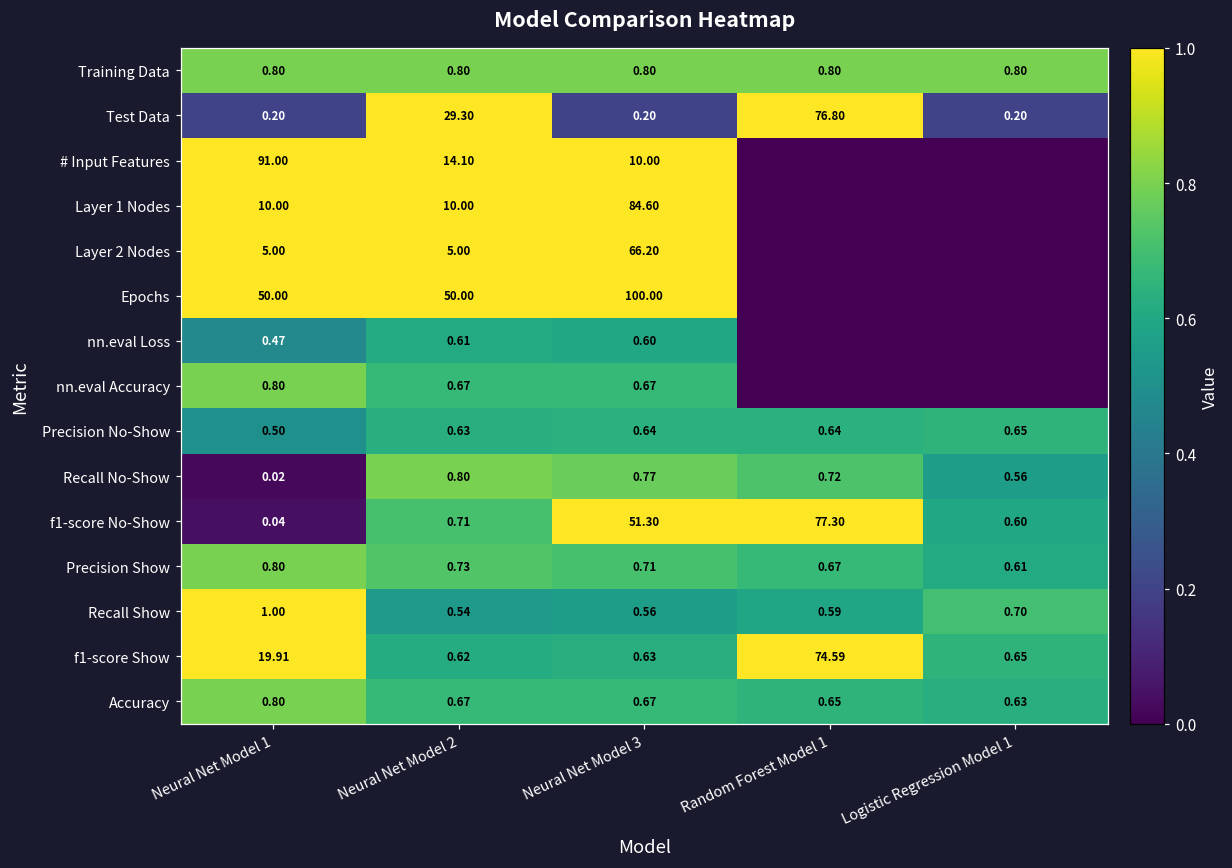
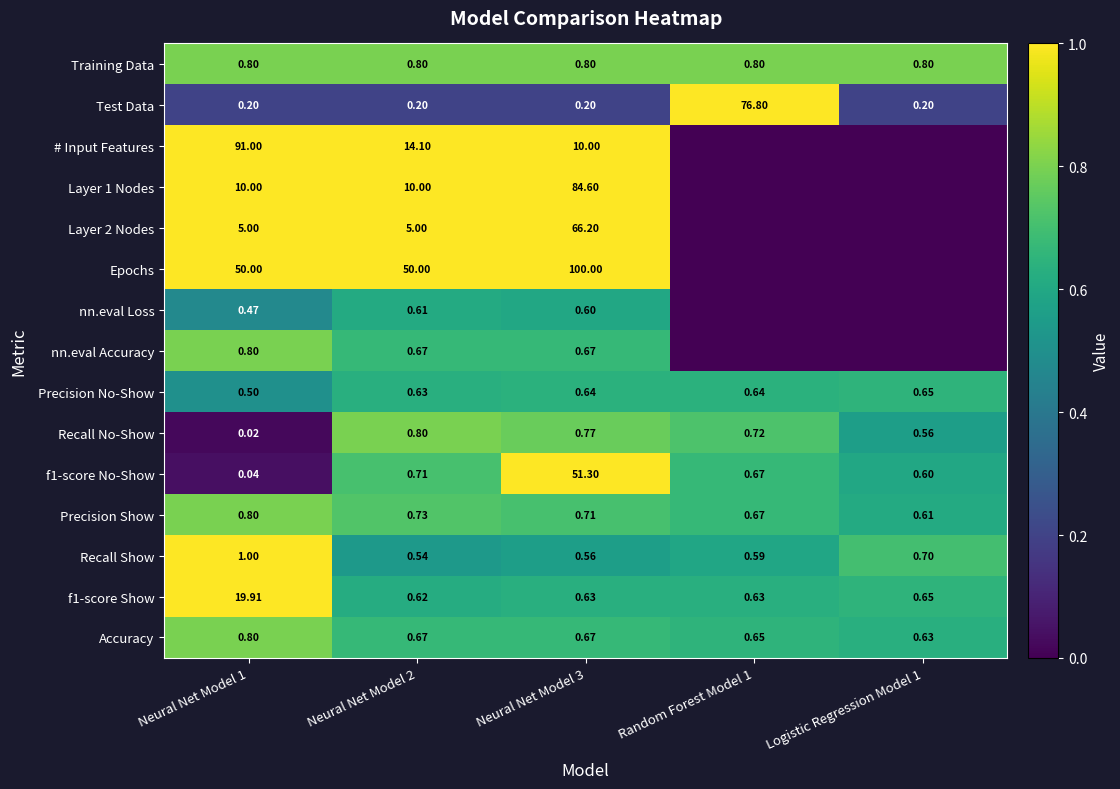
  {
    "Training Data": {
      "Neural Net Model 1": 0.80,
      "Neural Net Model 2": 0.80,
      "Neural Net Model 3": 0.80,
      "Random Forest Model 1": 0.80,
      "Logistic Regression Model 1": 0.80
    },
    "Test Data": {
      "Neural Net Model 1": 0.20,
-     "Neural Net Model 2": 29.30,
+     "Neural Net Model 2": 0.20,
      "Neural Net Model 3": 0.20,
      "Random Forest Model 1": 76.80,
      "Logistic Regression Model 1": 0.20
    },
    "# Input Features": {
      "Neural Net Model 1": 91.00,
      "Neural Net Model 2": 14.10,
      "Neural Net Model 3": 10.00
    },
    "Layer 1 Nodes": {
      "Neural Net Model 1": 10.00,
      "Neural Net Model 2": 10.00,
      "Neural Net Model 3": 84.60
    },
    "Layer 2 Nodes": {
      "Neural Net Model 1": 5.00,
      "Neural Net Model 2": 5.00,
      "Neural Net Model 3": 66.20
    },
    "Epochs": {
      "Neural Net Model 1": 50.00,
      "Neural Net Model 2": 50.00,
      "Neural Net Model 3": 100.00
    },
    "nn.eval Loss": {
      "Neural Net Model 1": 0.47,
      "Neural Net Model 2": 0.61,
      "Neural Net Model 3": 0.60
    },
    "nn.eval Accuracy": {
      "Neural Net Model 1": 0.80,
      "Neural Net Model 2": 0.67,
      "Neural Net Model 3": 0.67
    },
    "Precision No-Show": {
      "Neural Net Model 1": 0.50,
      "Neural Net Model 2": 0.63,
      "Neural Net Model 3": 0.64,
      "Random Forest Model 1": 0.64,
      "Logistic Regression Model 1": 0.65
    },
    "Recall No-Show": {
      "Neural Net Model 1": 0.02,
      "Neural Net Model 2": 0.80,
      "Neural Net Model 3": 0.77,
      "Random Forest Model 1": 0.72,
      "Logistic Regression Model 1": 0.56
    },
    "f1-score No-Show": {
      "Neural Net Model 1": 0.04,
      "Neural Net Model 2": 0.71,
      "Neural Net Model 3": 51.30,
-     "Random Forest Model 1": 77.30,
+     "Random Forest Model 1": 0.67,
      "Logistic Regression Model 1": 0.60
    },
    "Precision Show": {
      "Neural Net Model 1": 0.80,
      "Neural Net Model 2": 0.73,
      "Neural Net Model 3": 0.71,
      "Random Forest Model 1": 0.67,
      "Logistic Regression Model 1": 0.61
    },
    "Recall Show": {
      "Neural Net Model 1": 1.00,
      "Neural Net Model 2": 0.54,
      "Neural Net Model 3": 0.56,
      "Random Forest Model 1": 0.59,
      "Logistic Regression Model 1": 0.70
    },
    "f1-score Show": {
      "Neural Net Model 1": 19.91,
      "Neural Net Model 2": 0.62,
      "Neural Net Model 3": 0.63,
-     "Random Forest Model 1": 74.59,
+     "Random Forest Model 1": 0.63,
      "Logistic Regression Model 1": 0.65
    },
    "Accuracy": {
      "Neural Net Model 1": 0.80,
      "Neural Net Model 2": 0.67,
      "Neural Net Model 3": 0.67,
      "Random Forest Model 1": 0.65,
      "Logistic Regression Model 1": 0.63
    }
  }
